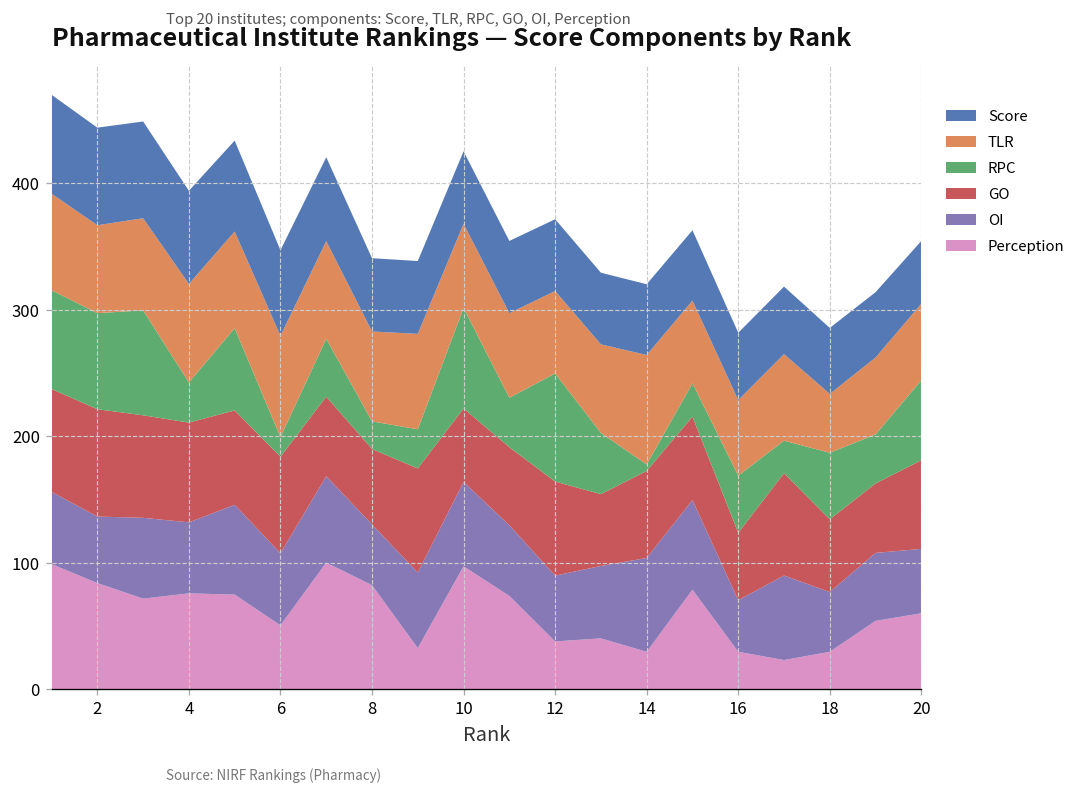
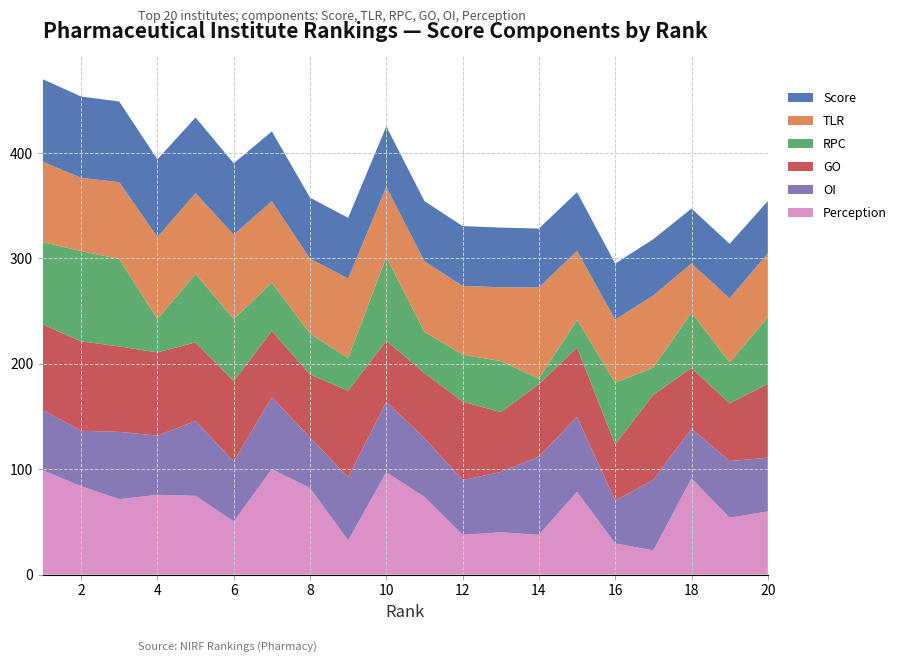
  {
    "Perception": {
      "2": 84,
      "4": 76,
      "6": 50,
      "8": 82,
      "10": 97,
      "12": 38,
-     "14": 29,
+     "14": 38,
      "16": 30,
-     "18": 30,
+     "18": 91,
      "20": 60
    },
    "RPC": {
-     "2": 76,
+     "2": 86,
      "4": 32,
-     "6": 16,
-     "8": 22,
+     "6": 59,
+     "8": 39,
      "10": 79,
-     "12": 85,
+     "12": 45,
      "14": 5,
-     "16": 45,
+     "16": 59,
      "18": 53,
      "20": 63
    }
  }
